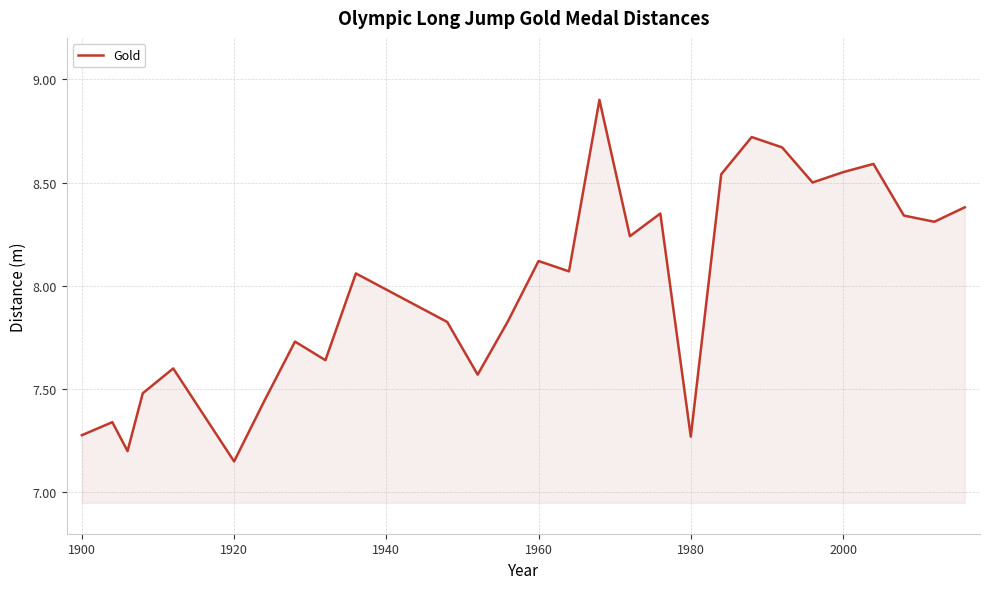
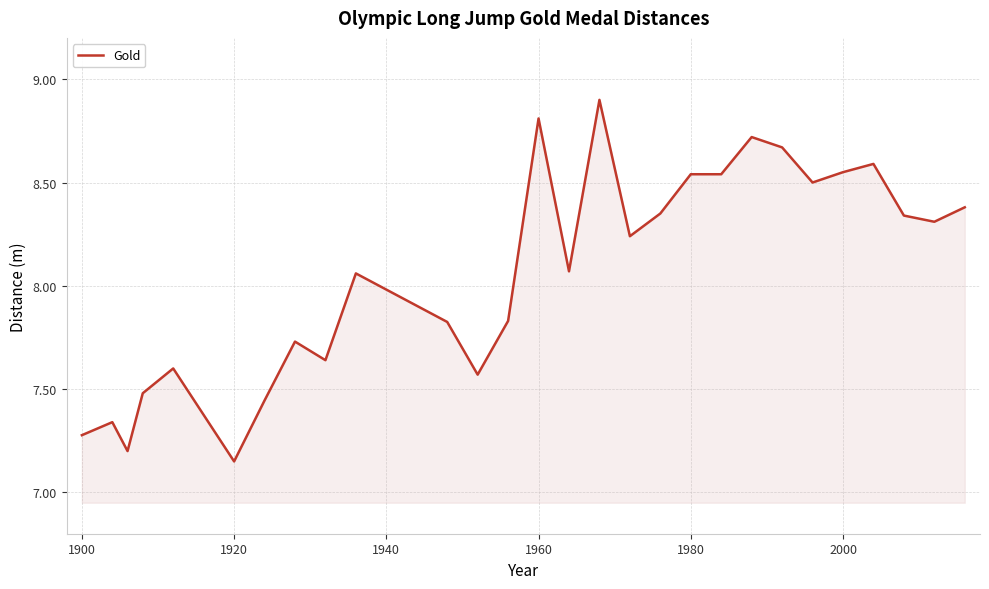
  {
    "1900": 7.28,
    "1920": 7.15,
-   "1960": 8.12,
-   "1980": 7.27,
+   "1960": 8.81,
+   "1980": 8.54,
    "2000": 8.55
  }
